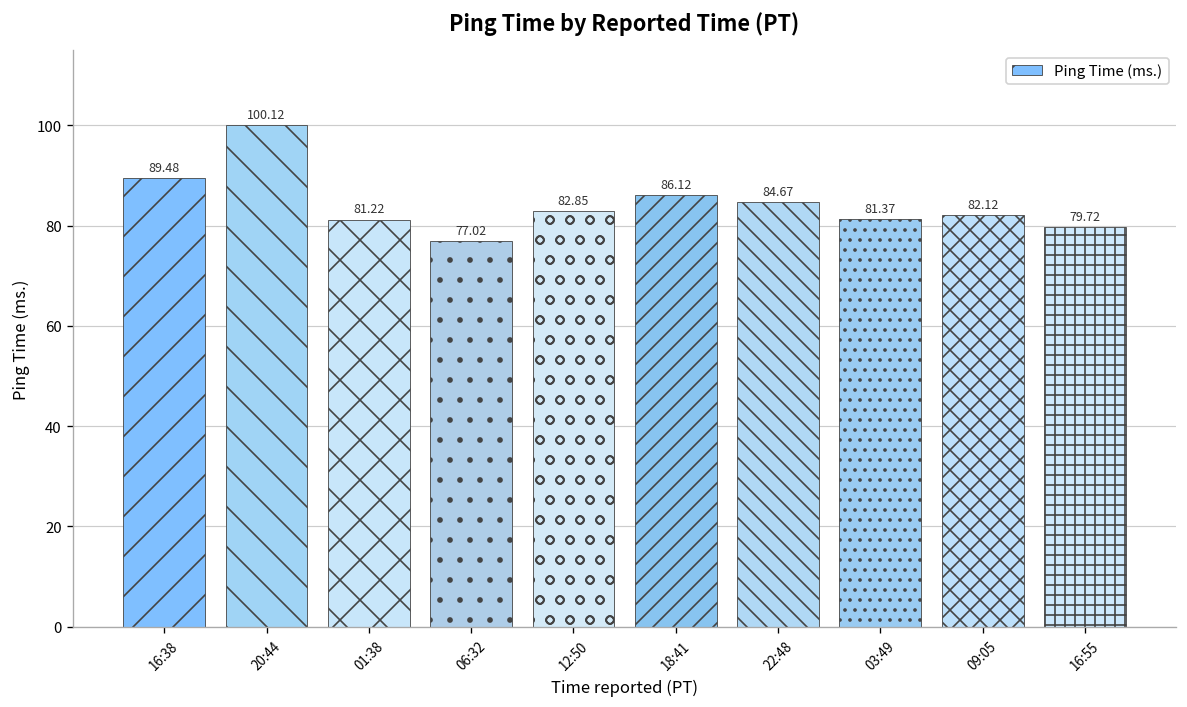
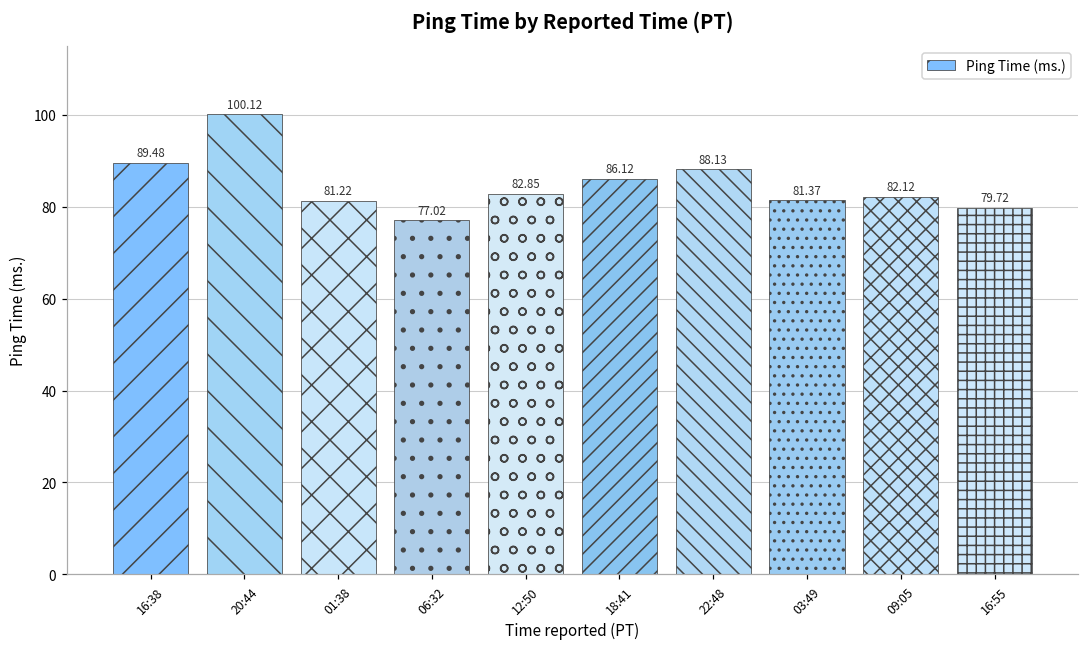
  {
    "16:38": 89.48,
    "20:44": 100.12,
    "01:38": 81.22,
    "06:32": 77.02,
    "12:50": 82.85,
    "18:41": 86.12,
-   "22:48": 84.67,
+   "22:48": 88.13,
    "03:49": 81.37,
    "09:05": 82.12,
    "16:55": 79.72
  }
